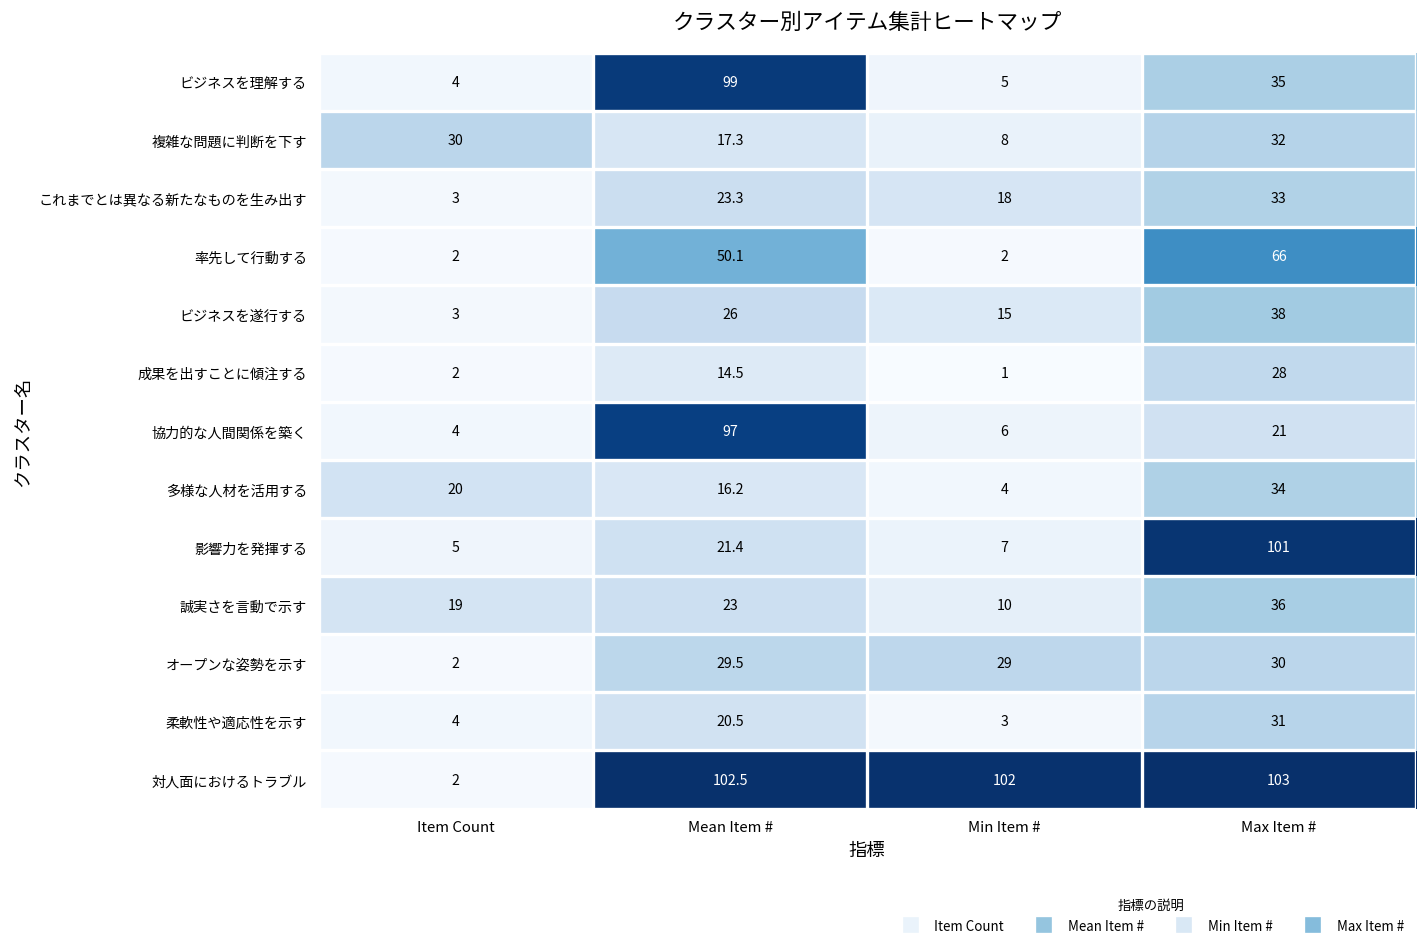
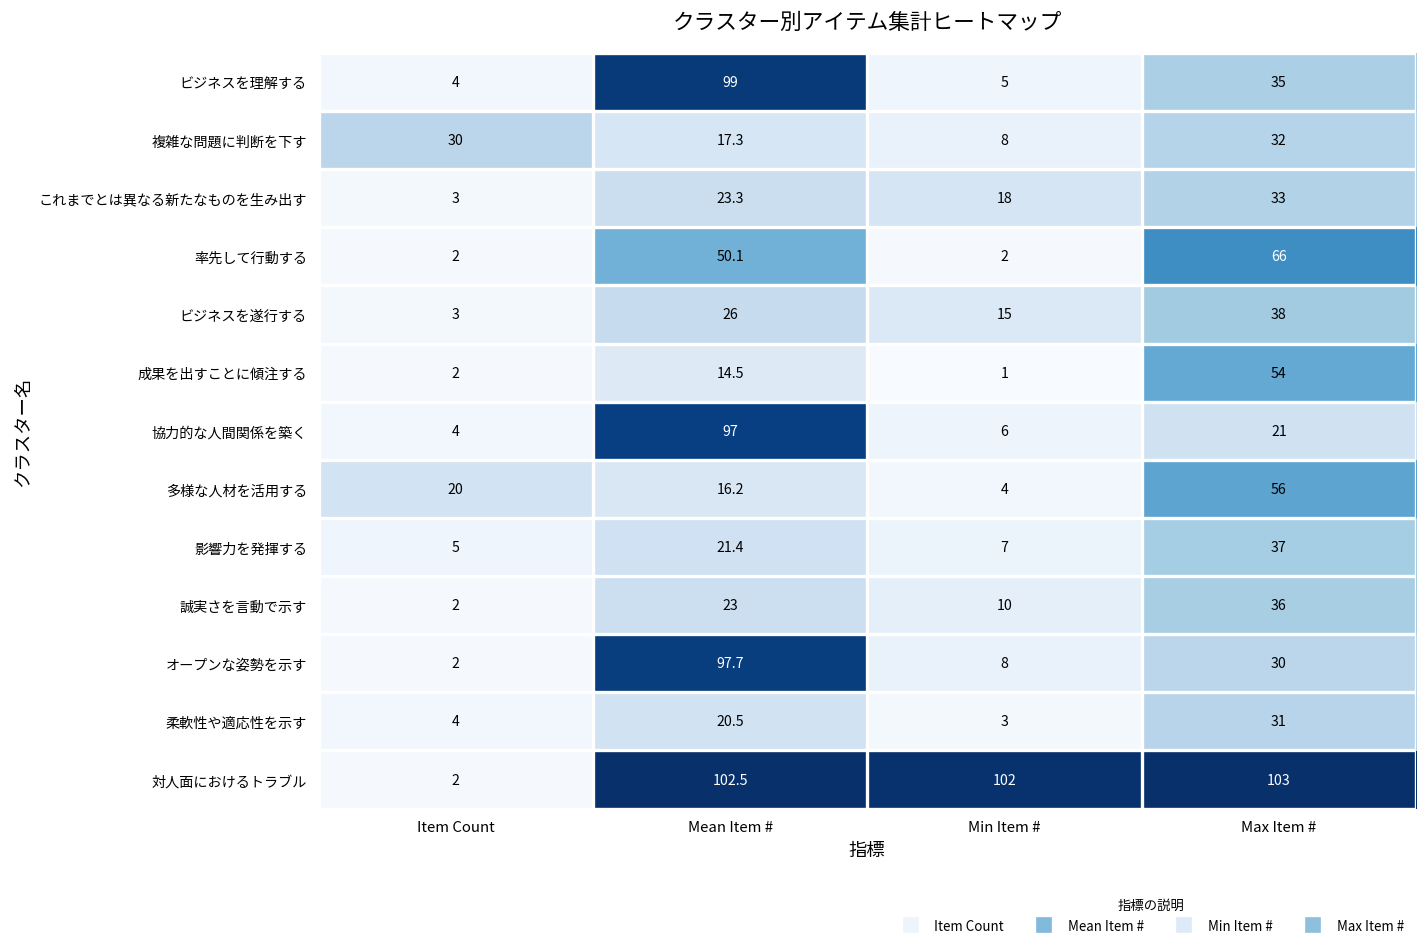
  {
    "ビジネスを理解する": {
      "Item Count": 4,
      "Mean Item #": 99,
      "Min Item #": 5,
      "Max Item #": 35
    },
    "複雑な問題に判断を下す": {
      "Item Count": 30,
      "Mean Item #": 17.3,
      "Min Item #": 8,
      "Max Item #": 32
    },
    "これまでとは異なる新たなものを生み出す": {
      "Item Count": 3,
      "Mean Item #": 23.3,
      "Min Item #": 18,
      "Max Item #": 33
    },
    "率先して行動する": {
      "Item Count": 2,
      "Mean Item #": 50.1,
      "Min Item #": 2,
      "Max Item #": 66
    },
    "ビジネスを遂行する": {
      "Item Count": 3,
      "Mean Item #": 26,
      "Min Item #": 15,
      "Max Item #": 38
    },
    "成果を出すことに傾注する": {
      "Item Count": 2,
      "Mean Item #": 14.5,
      "Min Item #": 1,
-     "Max Item #": 28
+     "Max Item #": 54
    },
    "協力的な人間関係を築く": {
      "Item Count": 4,
      "Mean Item #": 97,
      "Min Item #": 6,
      "Max Item #": 21
    },
    "多様な人材を活用する": {
      "Item Count": 20,
      "Mean Item #": 16.2,
      "Min Item #": 4,
-     "Max Item #": 34
+     "Max Item #": 56
    },
    "影響力を発揮する": {
      "Item Count": 5,
      "Mean Item #": 21.4,
      "Min Item #": 7,
-     "Max Item #": 101
+     "Max Item #": 37
    },
    "誠実さを言動で示す": {
-     "Item Count": 19,
+     "Item Count": 2,
      "Mean Item #": 23,
      "Min Item #": 10,
      "Max Item #": 36
    },
    "オープンな姿勢を示す": {
      "Item Count": 2,
-     "Mean Item #": 29.5,
-     "Min Item #": 29,
+     "Mean Item #": 97.7,
+     "Min Item #": 8,
      "Max Item #": 30
    },
    "柔軟性や適応性を示す": {
      "Item Count": 4,
      "Mean Item #": 20.5,
      "Min Item #": 3,
      "Max Item #": 31
    },
    "対人面におけるトラブル": {
      "Item Count": 2,
      "Mean Item #": 102.5,
      "Min Item #": 102,
      "Max Item #": 103
    }
  }
